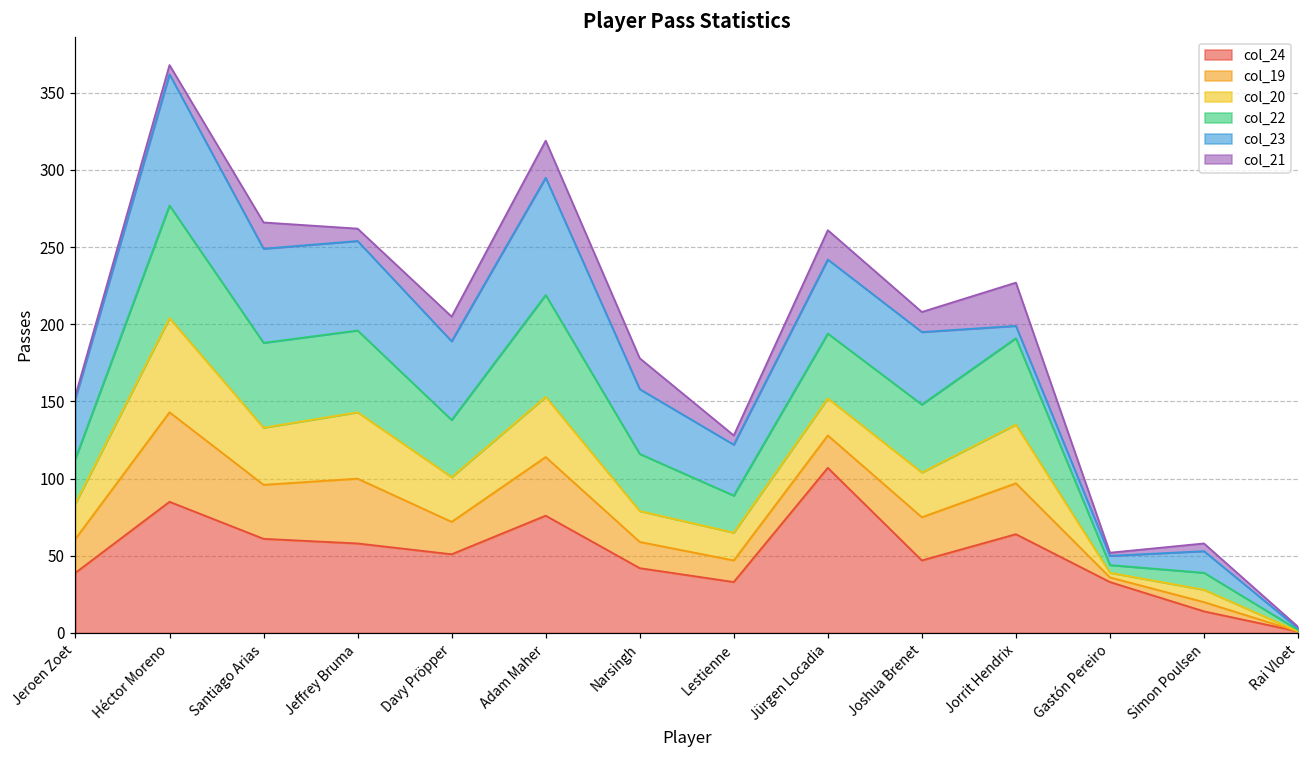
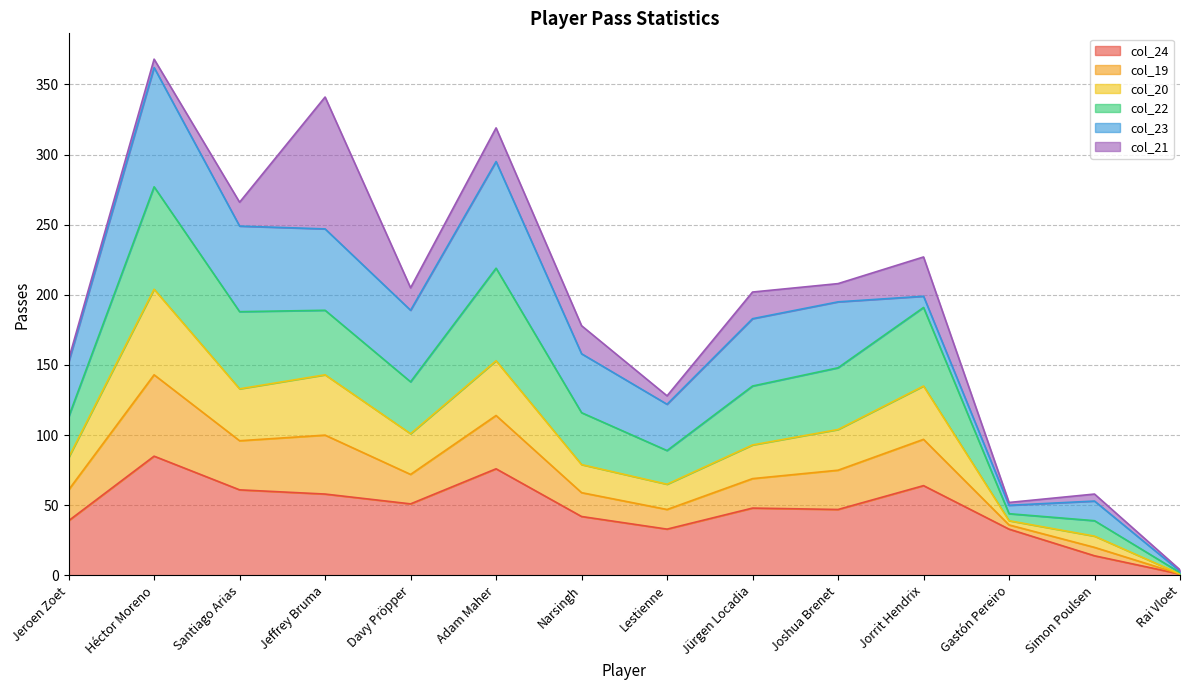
  {
    "col_24": {
      "Jeroen Zoet": 39,
      "Héctor Moreno": 85,
      "Santiago Arias": 61,
      "Jeffrey Bruma": 58,
      "Davy Pröpper": 51,
      "Adam Maher": 76,
      "Narsingh": 42,
      "Lestienne": 33,
-     "Jürgen Locadia": 107,
+     "Jürgen Locadia": 48,
      "Joshua Brenet": 47,
      "Jorrit Hendrix": 64,
      "Gastón Pereiro": 33,
      "Simon Poulsen": 14
    },
    "col_22": {
      "Jeroen Zoet": 29,
      "Héctor Moreno": 73,
      "Santiago Arias": 55,
-     "Jeffrey Bruma": 53,
+     "Jeffrey Bruma": 46,
      "Davy Pröpper": 37,
      "Adam Maher": 66,
      "Narsingh": 37,
      "Lestienne": 24,
      "Jürgen Locadia": 42,
      "Joshua Brenet": 44,
      "Jorrit Hendrix": 56,
      "Gastón Pereiro": 5,
      "Simon Poulsen": 11
    },
    "col_23": {
      "Jeroen Zoet": 39,
      "Héctor Moreno": 85,
      "Santiago Arias": 61,
      "Jeffrey Bruma": 58,
      "Davy Pröpper": 51,
      "Adam Maher": 76,
      "Narsingh": 42,
      "Lestienne": 33,
      "Jürgen Locadia": 48,
      "Joshua Brenet": 47,
      "Jorrit Hendrix": 8,
      "Gastón Pereiro": 6,
      "Simon Poulsen": 14
    },
    "col_21": {
      "Jeroen Zoet": 2,
      "Héctor Moreno": 6,
      "Santiago Arias": 17,
-     "Jeffrey Bruma": 8,
+     "Jeffrey Bruma": 94,
      "Davy Pröpper": 16,
      "Adam Maher": 24,
      "Narsingh": 20,
      "Lestienne": 6,
      "Jürgen Locadia": 19,
      "Joshua Brenet": 13,
      "Jorrit Hendrix": 28,
      "Gastón Pereiro": 2,
      "Simon Poulsen": 5
    }
  }
